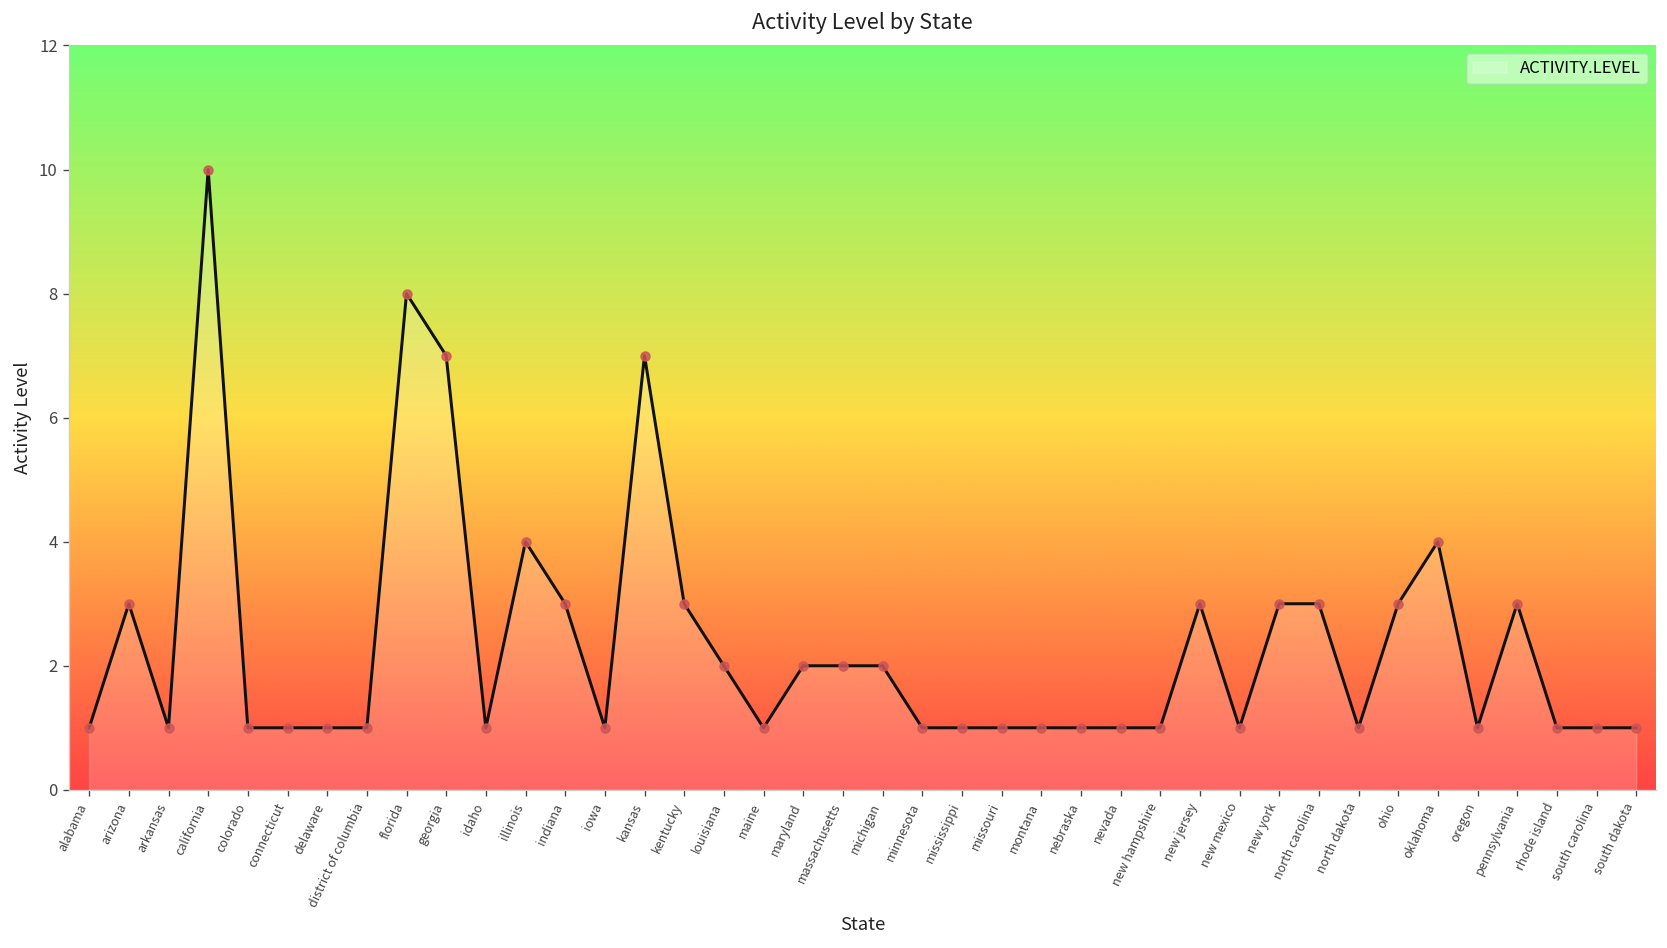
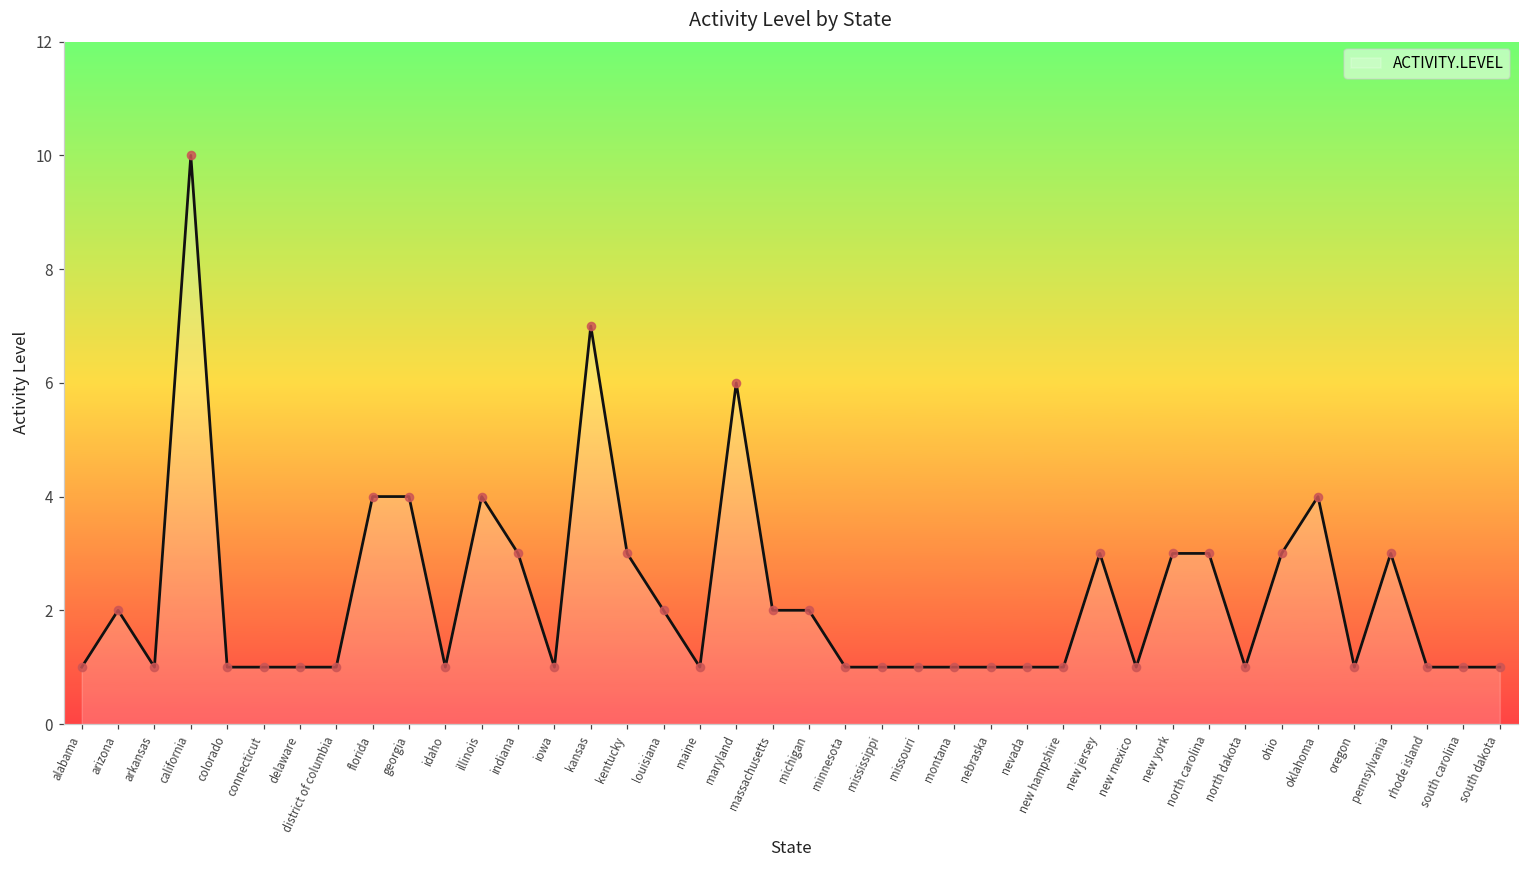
  {
    "alabama": 1,
-   "arizona": 3,
+   "arizona": 2,
    "arkansas": 1,
    "california": 10,
    "colorado": 1,
    "connecticut": 1,
    "delaware": 1,
    "district of columbia": 1,
-   "florida": 8,
-   "georgia": 7,
+   "florida": 4,
+   "georgia": 4,
    "idaho": 1,
    "illinois": 4,
    "indiana": 3,
    "iowa": 1,
    "kansas": 7,
    "kentucky": 3,
    "louisiana": 2,
    "maine": 1,
-   "maryland": 2,
+   "maryland": 6,
    "massachusetts": 2,
    "michigan": 2,
    "minnesota": 1,
    "mississippi": 1,
    "missouri": 1,
    "montana": 1,
    "nebraska": 1,
    "nevada": 1,
    "new hampshire": 1,
    "new jersey": 3,
    "new mexico": 1,
    "new york": 3,
    "north carolina": 3,
    "north dakota": 1,
    "ohio": 3,
    "oklahoma": 4,
    "oregon": 1,
    "pennsylvania": 3,
    "rhode island": 1,
    "south carolina": 1,
    "south dakota": 1
  }
